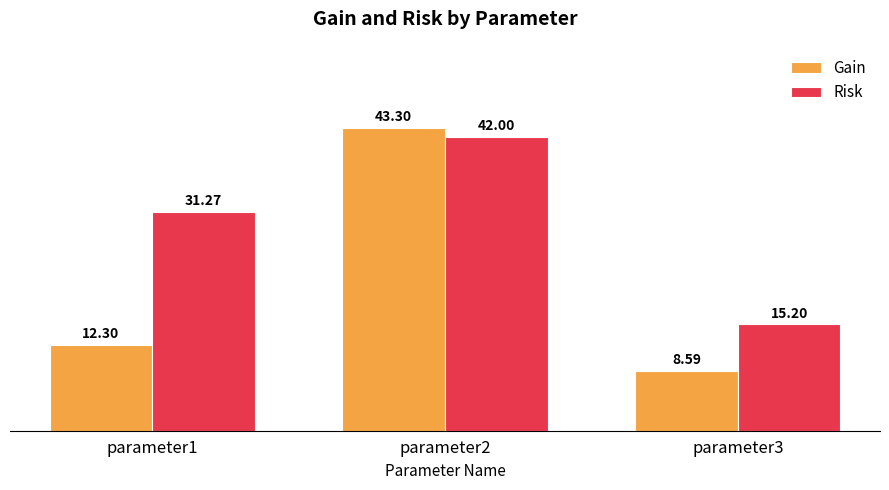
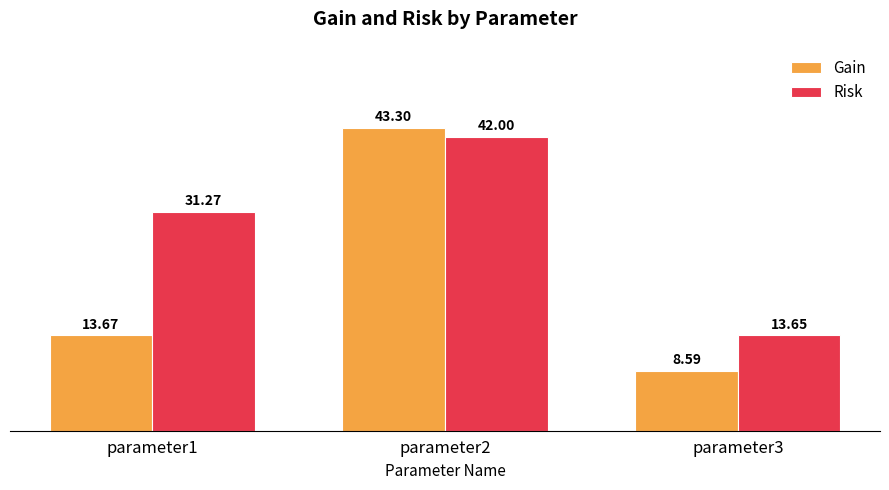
  {
    "Gain": {
-     "parameter1": 12.30,
+     "parameter1": 13.67,
      "parameter2": 43.30,
      "parameter3": 8.59
    },
    "Risk": {
      "parameter1": 31.27,
      "parameter2": 42.00,
-     "parameter3": 15.20
+     "parameter3": 13.65
    }
  }
